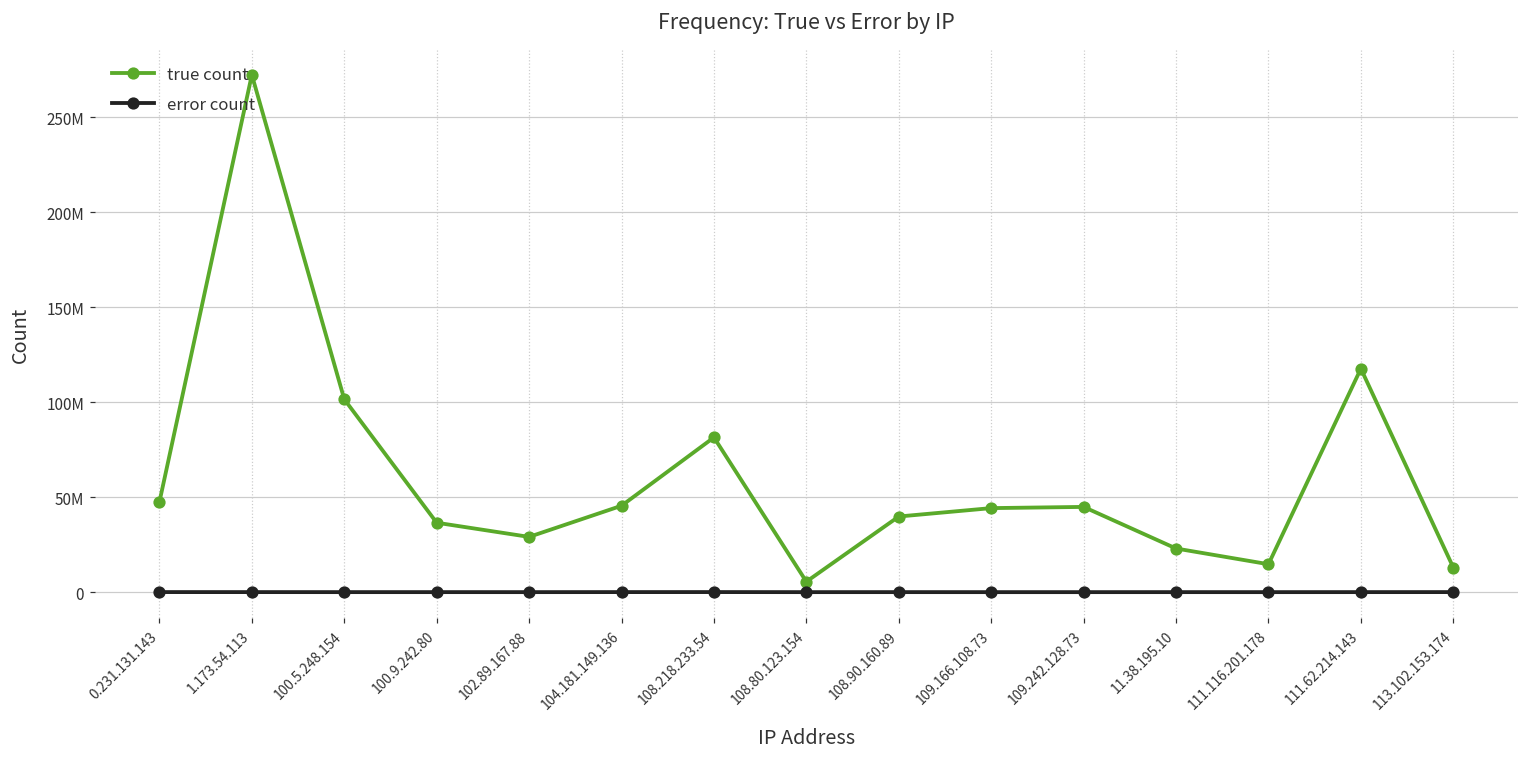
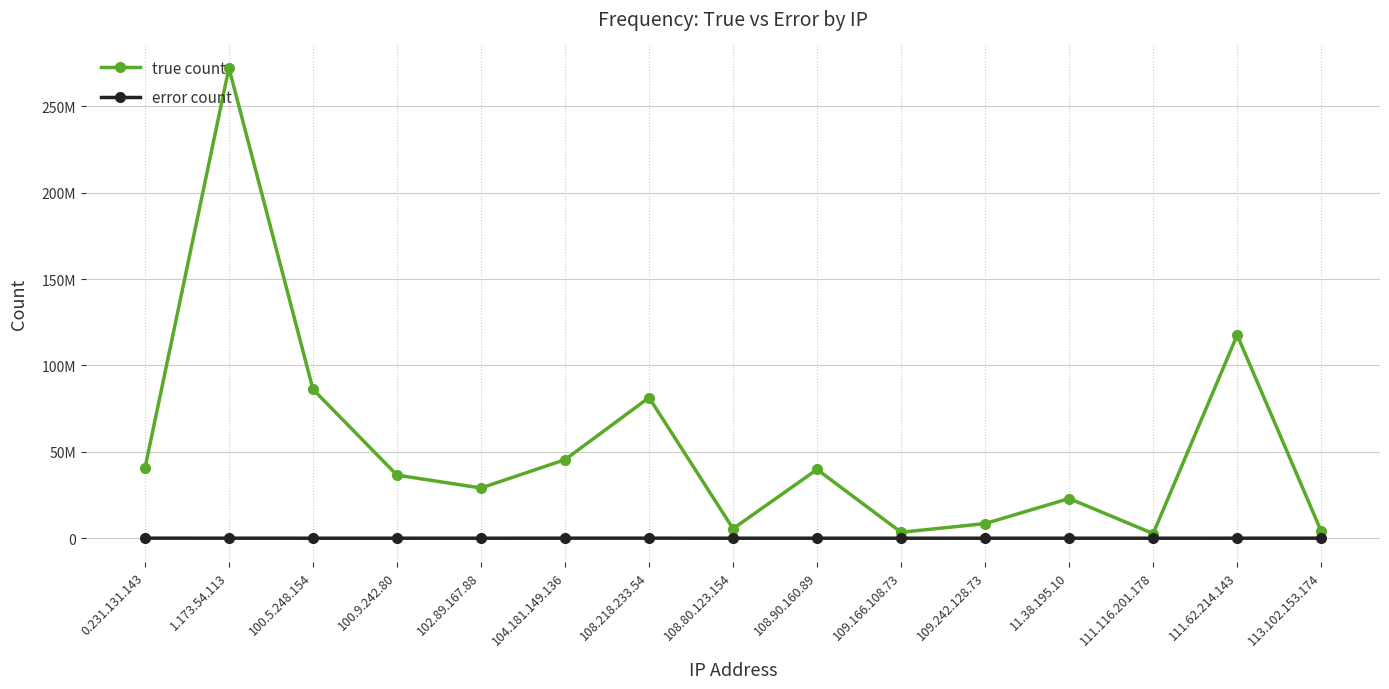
  {
    "true count": {
-     "0.231.131.143": 47000000,
+     "0.231.131.143": 40000000,
      "1.173.54.113": 272000000,
-     "100.5.248.154": 102000000,
+     "100.5.248.154": 86000000,
      "100.9.242.80": 37000000,
      "102.89.167.88": 29000000,
      "104.181.149.136": 45000000,
      "108.218.233.54": 81000000,
      "108.80.123.154": 6000000,
      "108.90.160.89": 40000000,
-     "109.166.108.73": 44000000,
-     "109.242.128.73": 45000000,
+     "109.166.108.73": 3000000,
+     "109.242.128.73": 8000000,
      "11.38.195.10": 23000000,
-     "111.116.201.178": 15000000,
+     "111.116.201.178": 3000000,
      "111.62.214.143": 118000000,
-     "113.102.153.174": 13000000
+     "113.102.153.174": 4000000
    },
    "error count": {
      "0.231.131.143": 0,
      "1.173.54.113": 0,
      "100.5.248.154": 0,
      "100.9.242.80": 0,
      "102.89.167.88": 0,
      "104.181.149.136": 0,
      "108.218.233.54": 0,
      "108.80.123.154": 0,
      "108.90.160.89": 0,
      "109.166.108.73": 0,
      "109.242.128.73": 0,
      "11.38.195.10": 0,
      "111.116.201.178": 0,
      "111.62.214.143": 0,
      "113.102.153.174": 0
    }
  }
